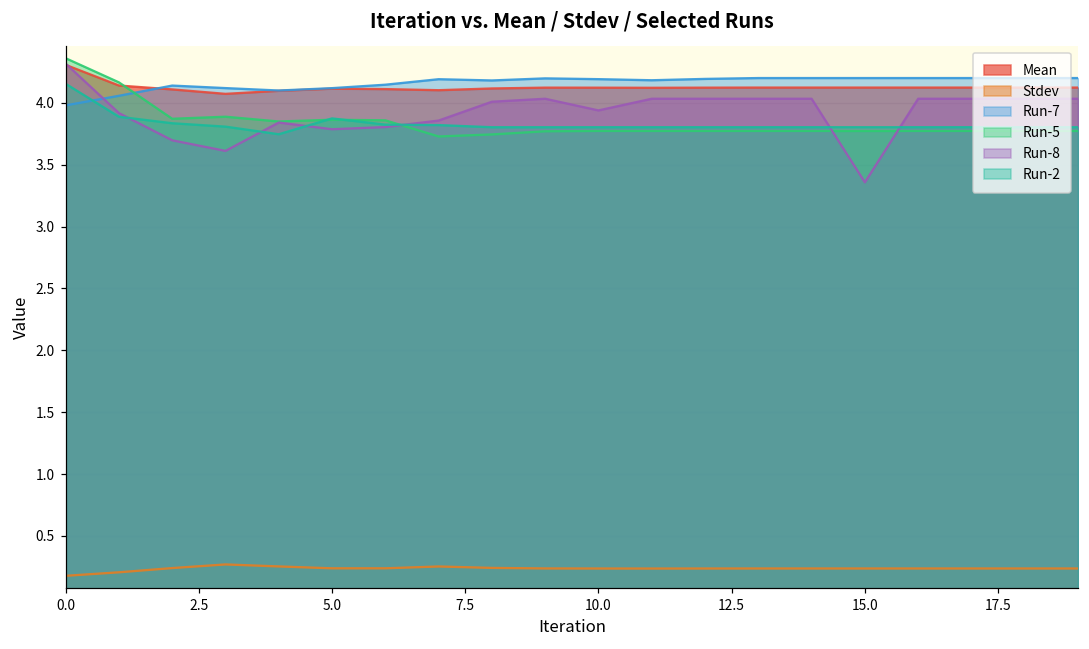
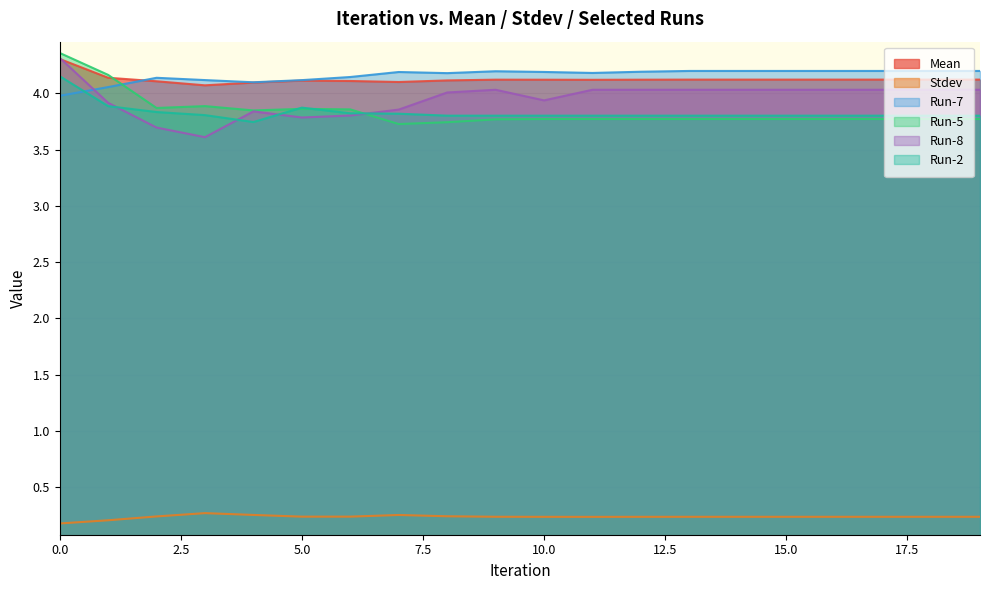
  {
    "Run-8": {
      "5.0": 3.79,
      "10.0": 3.94,
-     "15.0": 3.36
+     "15.0": 4.03
    }
  }
